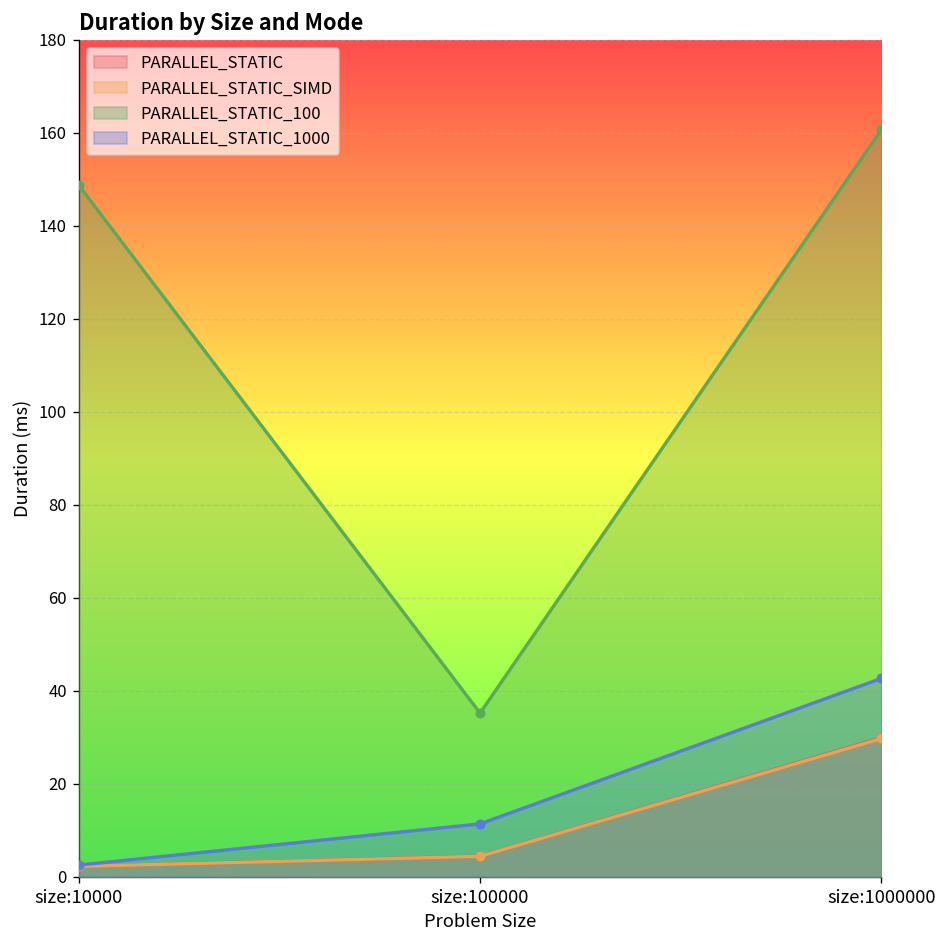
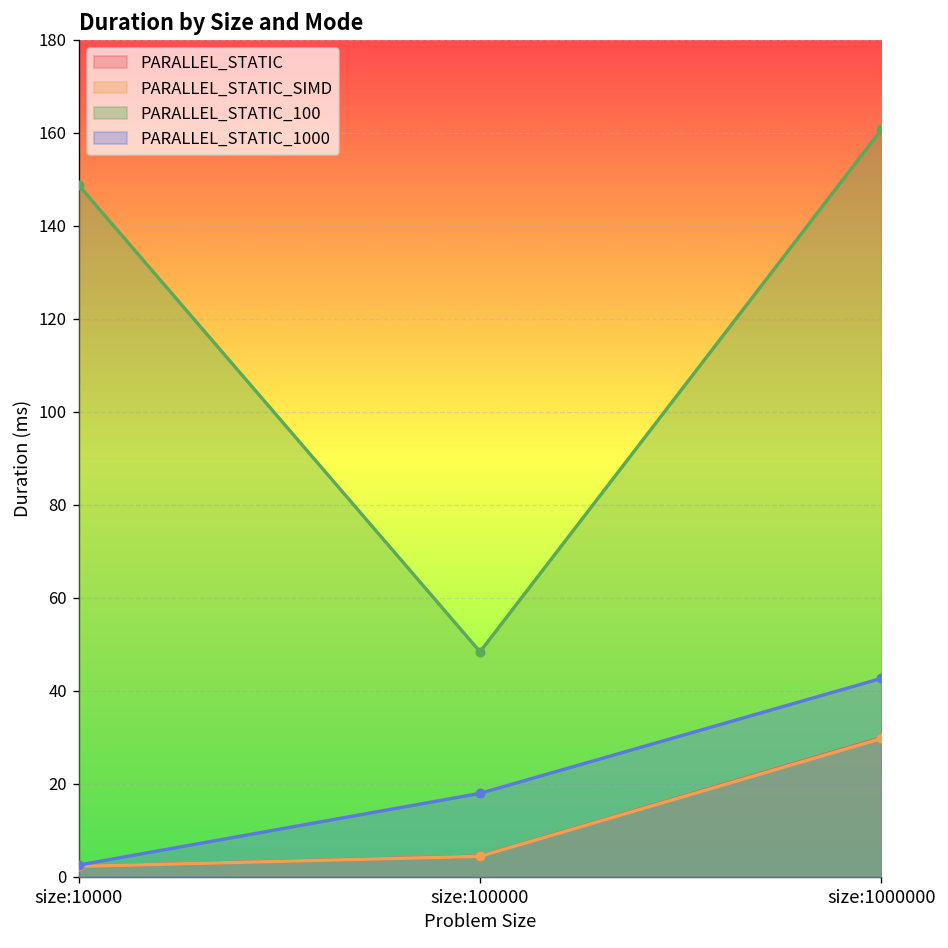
  {
    "PARALLEL_STATIC_100": {
      "size:10000": 149,
-     "size:100000": 35,
+     "size:100000": 48,
      "size:1000000": 161
    },
    "PARALLEL_STATIC_1000": {
-     "size:100000": 11,
+     "size:100000": 18,
      "size:1000000": 43
    }
  }
